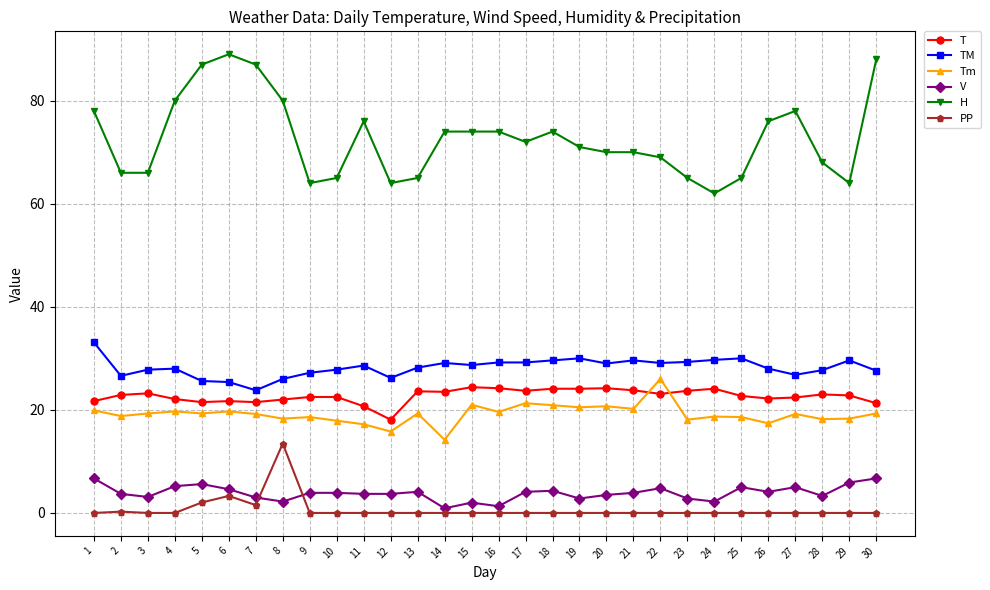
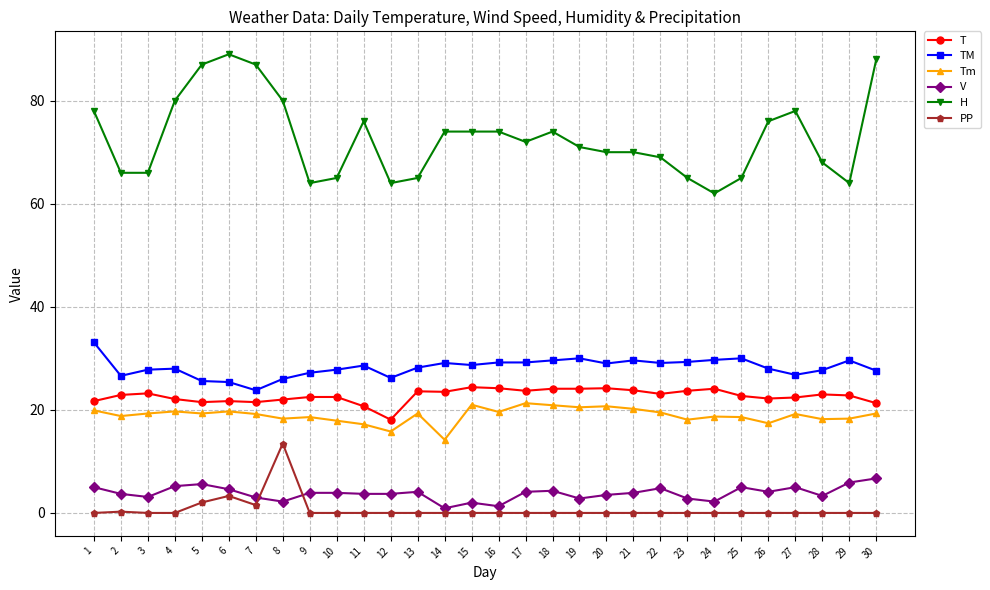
  {
    "T": {
      "1": 22,
      "2": 23,
      "3": 23,
      "4": 22,
      "5": 22,
      "6": 22,
      "7": 22,
      "8": 22,
      "9": 23,
      "10": 23,
      "11": 21,
      "12": 18,
      "13": 24,
      "14": 24,
      "15": 24,
      "16": 24,
      "17": 24,
      "18": 24,
      "19": 24,
      "20": 24,
      "21": 24,
      "22": 23,
      "23": 24,
      "24": 24,
      "25": 23,
      "26": 22,
      "27": 22,
      "28": 23,
      "29": 23,
      "30": 21
    },
    "TM": {
      "1": 33,
      "2": 27,
      "3": 28,
      "4": 28,
      "5": 26,
      "6": 25,
      "7": 24,
      "8": 26,
      "9": 27,
      "10": 28,
      "11": 29,
      "12": 26,
      "13": 28,
      "14": 29,
      "15": 29,
      "16": 29,
      "17": 29,
      "18": 30,
      "19": 30,
      "20": 29,
      "21": 30,
      "22": 29,
      "23": 29,
      "24": 30,
      "25": 30,
      "26": 28,
      "27": 27,
      "28": 28,
      "29": 30,
      "30": 28
    },
    "Tm": {
      "1": 20,
      "2": 19,
      "3": 19,
      "4": 20,
      "5": 19,
      "6": 20,
      "7": 19,
      "8": 18,
      "9": 19,
      "10": 18,
      "11": 17,
      "12": 16,
      "13": 19,
      "14": 14,
      "15": 21,
      "16": 20,
      "17": 21,
      "18": 21,
      "19": 21,
      "20": 21,
      "21": 20,
-     "22": 26,
+     "22": 20,
      "23": 18,
      "24": 19,
      "25": 19,
      "26": 17,
      "27": 19,
      "28": 18,
      "29": 18,
      "30": 19
    },
    "V": {
-     "1": 7,
+     "1": 5,
      "2": 4,
      "3": 3,
      "4": 5,
      "5": 6,
      "6": 5,
      "7": 3,
      "8": 2,
      "9": 4,
      "10": 4,
      "11": 4,
      "12": 4,
      "13": 4,
      "14": 1,
      "15": 2,
      "16": 1,
      "17": 4,
      "18": 4,
      "19": 3,
      "20": 4,
      "21": 4,
      "22": 5,
      "23": 3,
      "24": 2,
      "25": 5,
      "26": 4,
      "27": 5,
      "28": 3,
      "29": 6,
      "30": 7
    },
    "H": {
      "1": 78,
      "2": 66,
      "3": 66,
      "4": 80,
      "5": 87,
      "6": 89,
      "7": 87,
      "8": 80,
      "9": 64,
      "10": 65,
      "11": 76,
      "12": 64,
      "13": 65,
      "14": 74,
      "15": 74,
      "16": 74,
      "17": 72,
      "18": 74,
      "19": 71,
      "20": 70,
      "21": 70,
      "22": 69,
      "23": 65,
      "24": 62,
      "25": 65,
      "26": 76,
      "27": 78,
      "28": 68,
      "29": 64,
      "30": 88
    },
    "PP": {
      "1": 0,
      "2": 0,
      "3": 0,
      "4": 0,
      "5": 2,
      "6": 3,
      "7": 2,
      "8": 13,
      "9": 0,
      "10": 0,
      "11": 0,
      "12": 0,
      "13": 0,
      "14": 0,
      "15": 0,
      "16": 0,
      "17": 0,
      "18": 0,
      "19": 0,
      "20": 0,
      "21": 0,
      "22": 0,
      "23": 0,
      "24": 0,
      "25": 0,
      "26": 0,
      "27": 0,
      "28": 0,
      "29": 0,
      "30": 0
    }
  }
